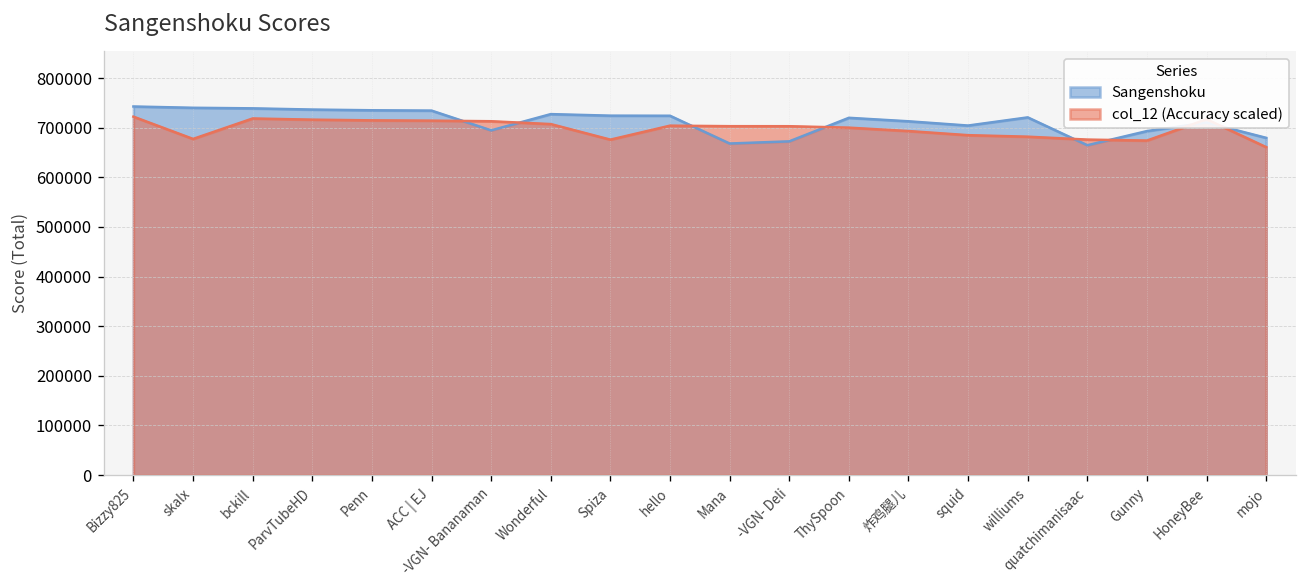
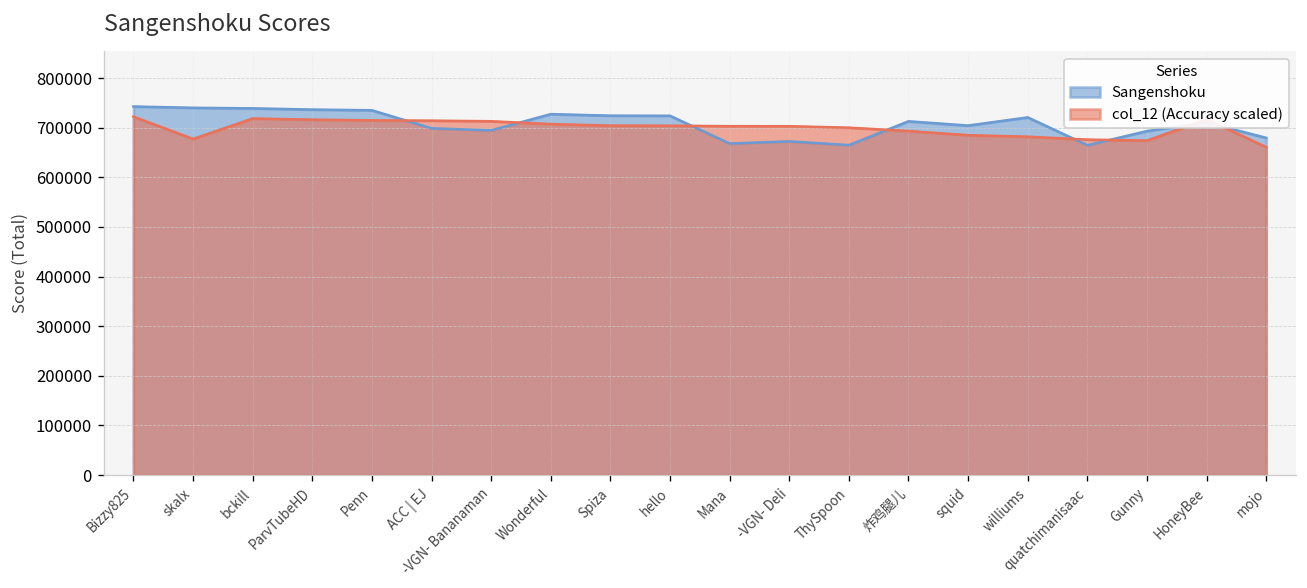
  {
    "Sangenshoku": {
      "Bizzy825": 740000,
      "skalx": 740000,
      "bckill": 740000,
      "ParvTubeHD": 740000,
      "Penn": 740000,
-     "ACC | EJ": 730000,
+     "ACC | EJ": 700000,
      "-VGN- Bananaman": 690000,
      "Wonderful": 730000,
      "Spiza": 720000,
      "hello": 720000,
      "Mana": 670000,
      "-VGN- Deli": 670000,
-     "ThySpoon": 720000,
+     "ThySpoon": 660000,
      "炸鸡腿儿": 710000,
      "squid": 700000,
      "williums": 720000,
      "quatchimanisaac": 660000,
      "mojo": 680000
    },
    "col_12 (Accuracy scaled)": {
      "Bizzy825": 720000,
      "skalx": 680000,
      "bckill": 720000,
      "ParvTubeHD": 720000,
      "Penn": 710000,
      "ACC | EJ": 710000,
      "-VGN- Bananaman": 710000,
      "Wonderful": 710000,
-     "Spiza": 680000,
+     "Spiza": 700000,
      "hello": 700000,
      "Mana": 700000,
      "-VGN- Deli": 700000,
      "ThySpoon": 700000,
      "炸鸡腿儿": 690000,
      "squid": 680000,
      "williums": 680000,
      "quatchimanisaac": 680000,
      "Gunny": 670000,
      "mojo": 660000
    }
  }
